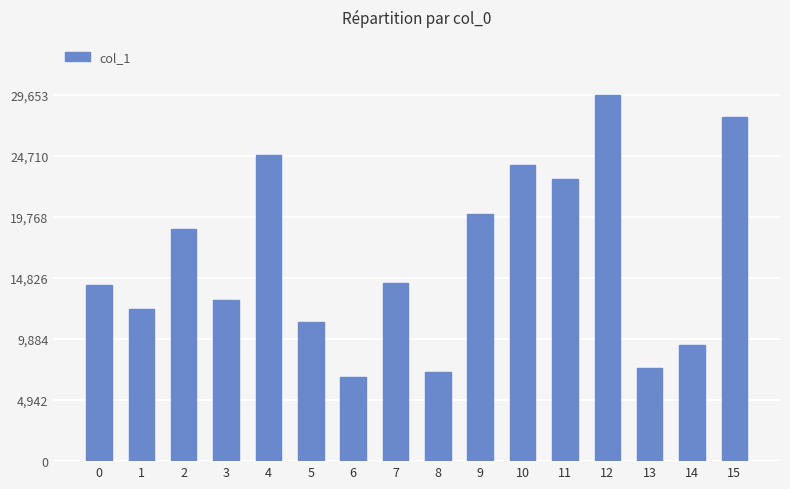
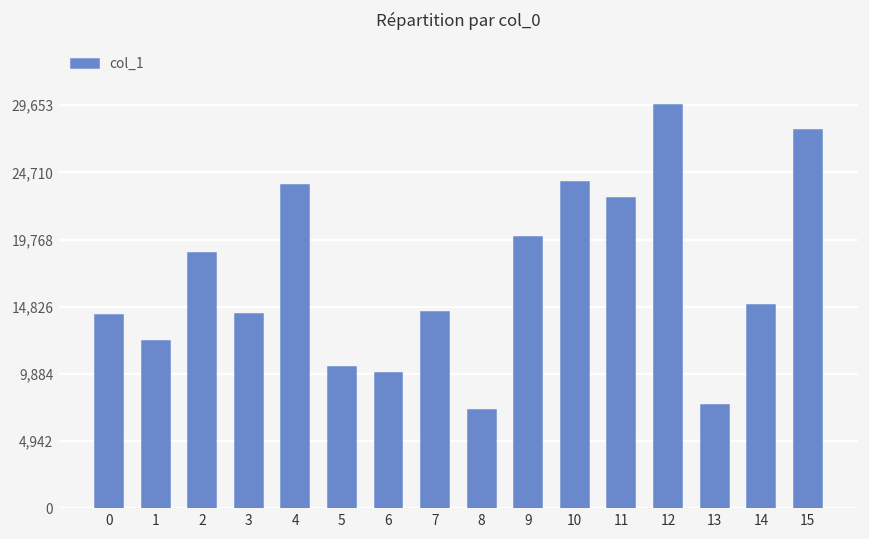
  {
    "0": "14,200",
    "1": "12,300",
    "2": "18,800",
-   "3": "13,000",
-   "4": "24,800",
-   "5": "11,300",
-   "6": "6,800",
+   "3": "14,300",
+   "4": "23,800",
+   "5": "10,400",
+   "6": "10,000",
    "7": "14,400",
    "8": "7,200",
    "9": "20,000",
    "10": "24,000",
    "11": "22,900",
    "12": "29,700",
    "13": "7,600",
-   "14": "9,400",
+   "14": "14,900",
    "15": "27,900"
  }
